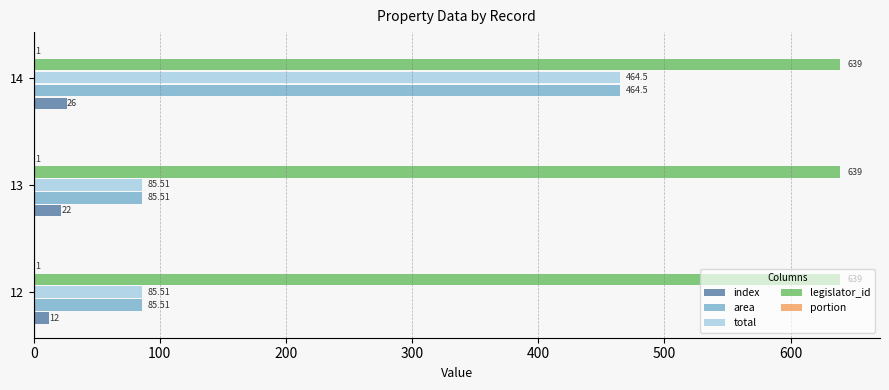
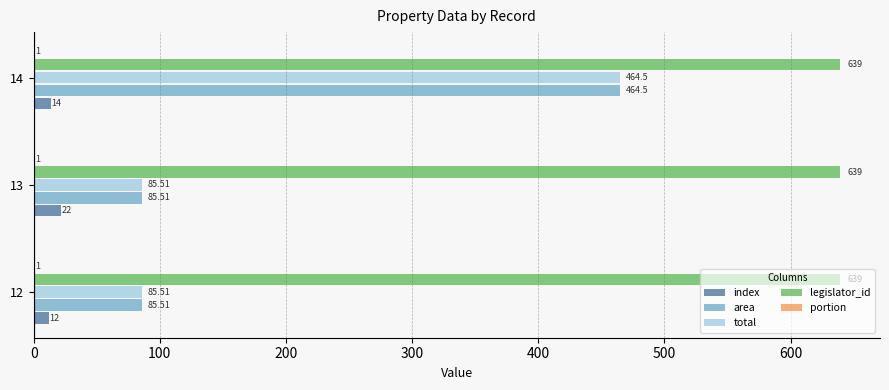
  {
    "index": {
-     "14": 26,
+     "14": 14,
      "13": 22,
      "12": 12
    },
    "legislator_id": {
      "14": 639,
      "13": 639
    },
    "portion": {
      "14": 1,
      "13": 1,
      "12": 1
    }
  }
